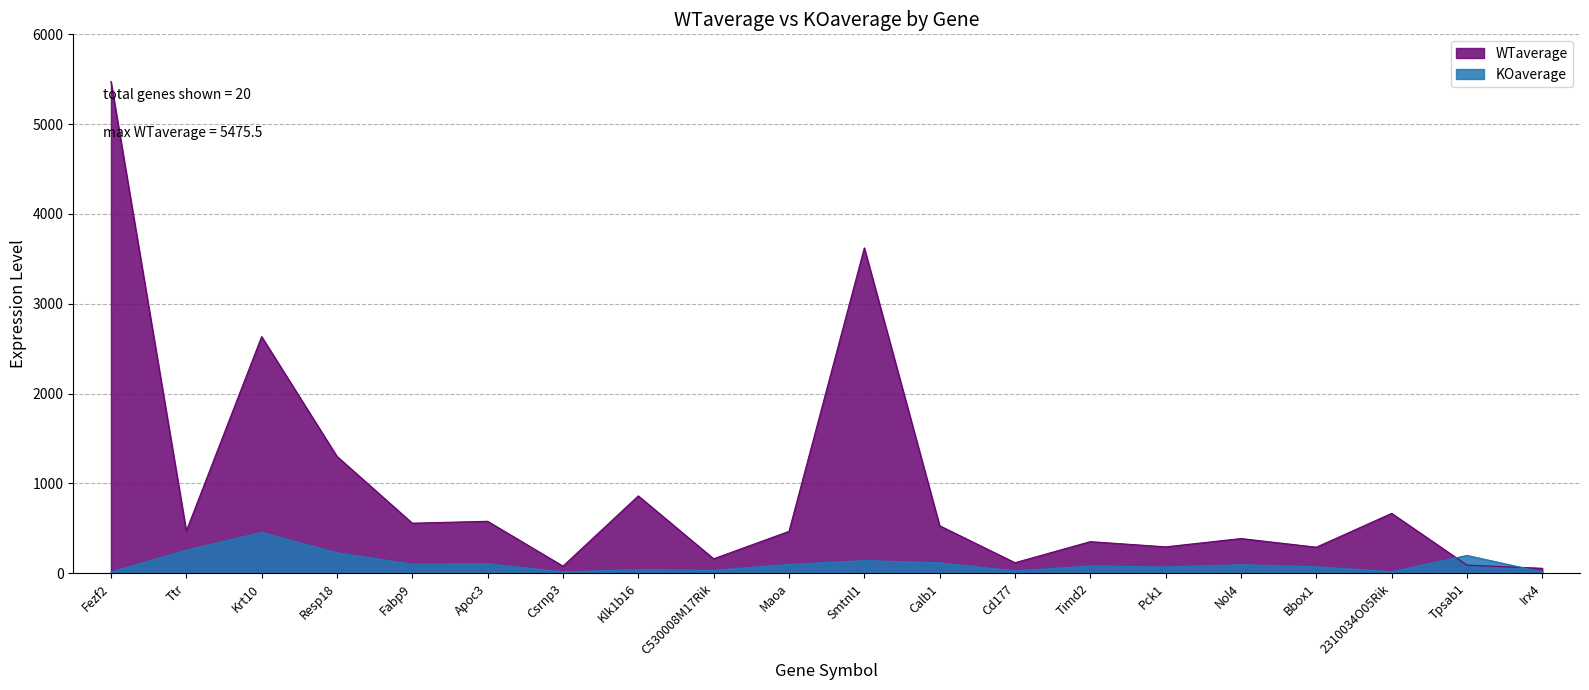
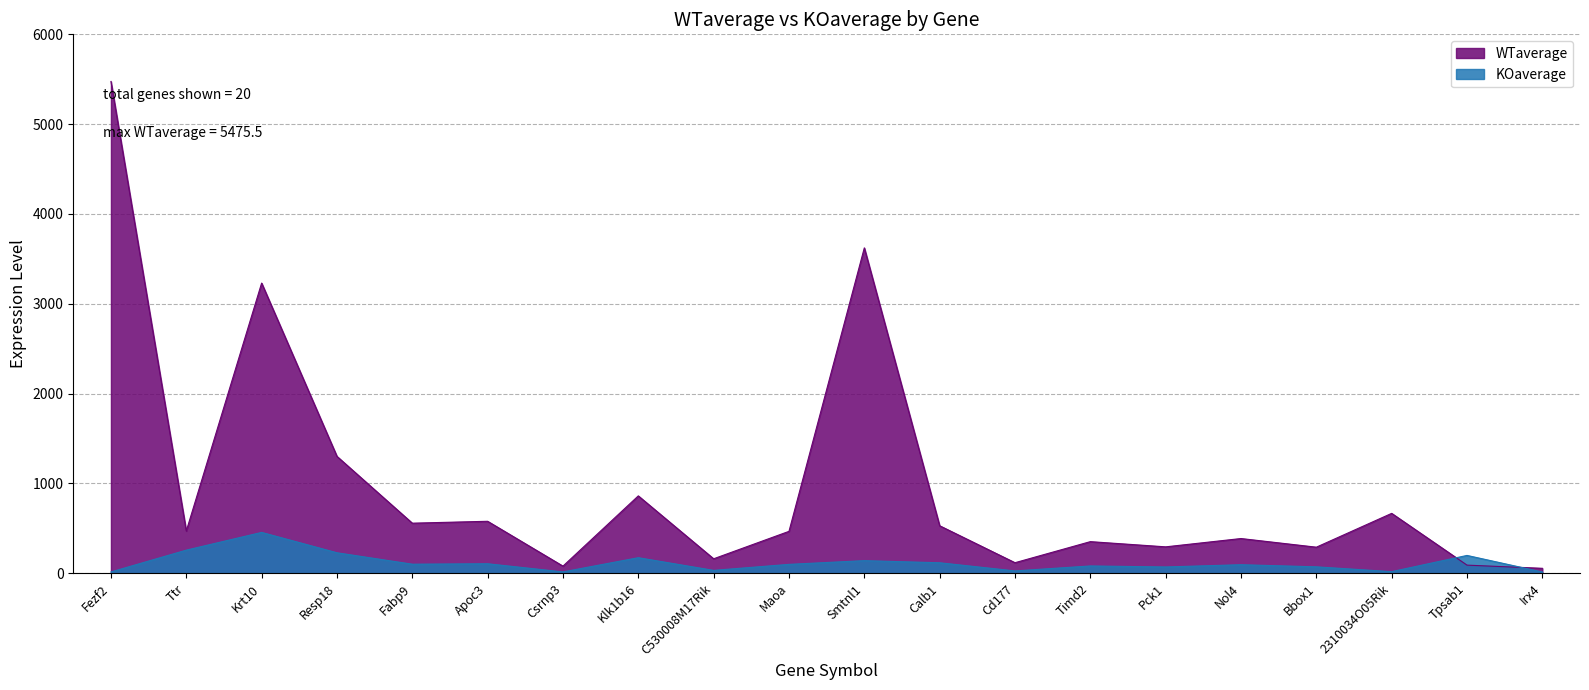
  {
    "WTaverage": {
      "Ttr": 500,
-     "Krt10": 2600,
+     "Krt10": 3200,
      "Resp18": 1300,
      "Fabp9": 600,
      "Apoc3": 600,
      "Csrnp3": 100,
      "Klk1b16": 900,
      "C530008M17Rik": 200,
      "Maoa": 500,
      "Smtnl1": 3600,
      "Calb1": 500,
      "Cd177": 100,
      "Timd2": 400,
      "Pck1": 300,
      "Nol4": 400,
      "Bbox1": 300,
      "2310034O05Rik": 700,
      "Tpsab1": 100,
      "Irx4": 100
    },
    "KOaverage": {
      "Fezf2": 0,
      "Ttr": 300,
      "Krt10": 500,
      "Resp18": 200,
      "Fabp9": 100,
      "Apoc3": 100,
      "Csrnp3": 0,
-     "Klk1b16": 0,
+     "Klk1b16": 200,
      "C530008M17Rik": 0,
      "Maoa": 100,
      "Smtnl1": 100,
      "Calb1": 100,
      "Cd177": 0,
      "Timd2": 100,
      "Pck1": 100,
      "Nol4": 100,
      "Bbox1": 100,
      "2310034O05Rik": 0,
      "Tpsab1": 200,
      "Irx4": 0
    }
  }
